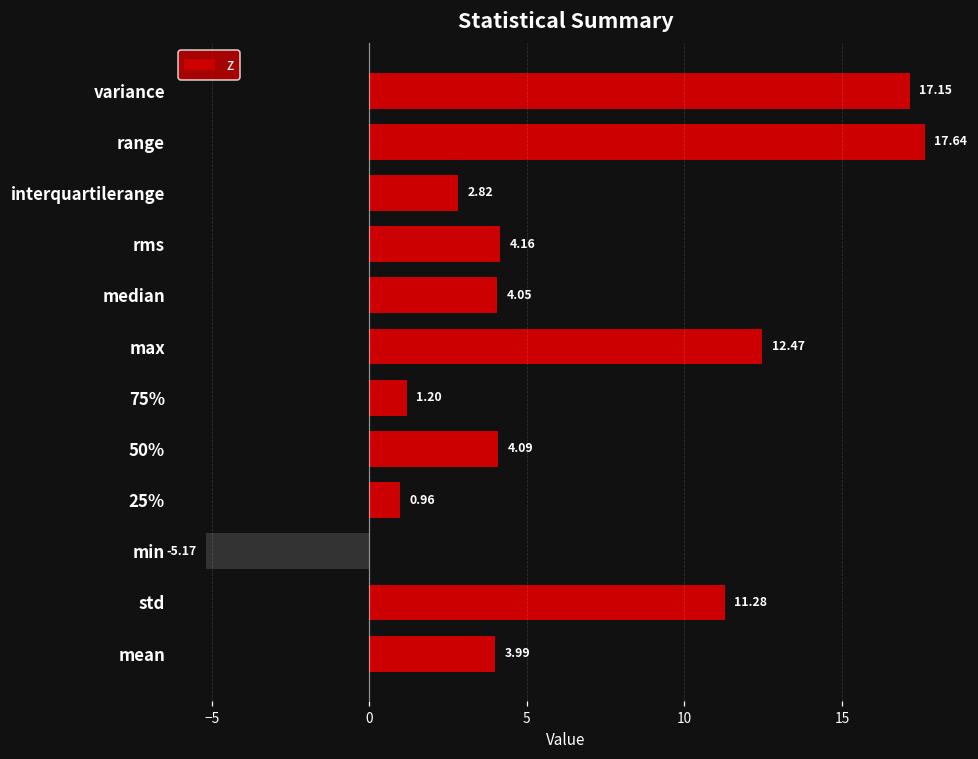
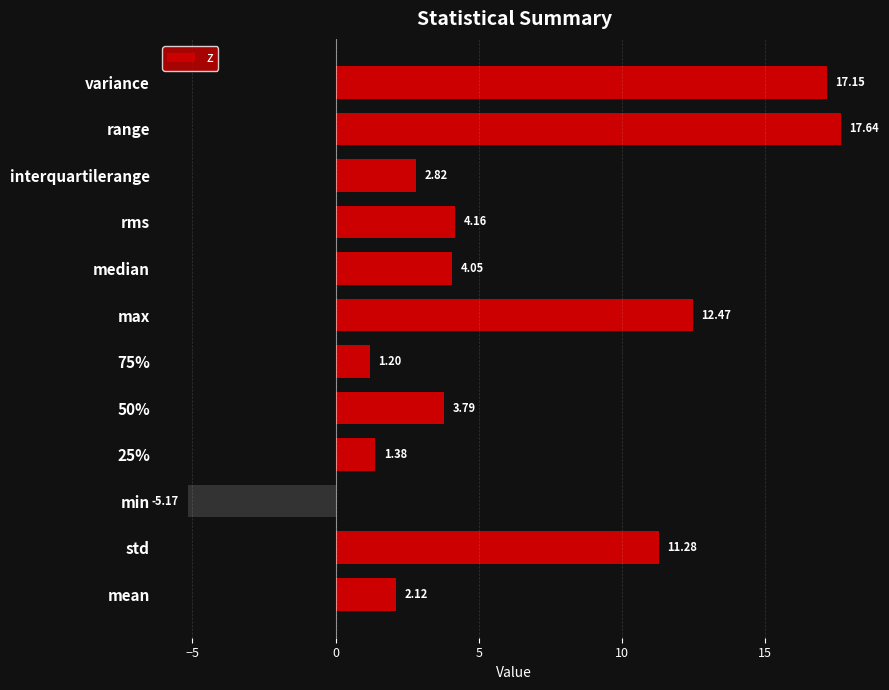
  {
    "variance": 17.15,
    "range": 17.64,
    "interquartilerange": 2.82,
    "rms": 4.16,
    "median": 4.05,
    "max": 12.47,
    "75%": 1.20,
-   "50%": 4.09,
-   "25%": 0.96,
+   "50%": 3.79,
+   "25%": 1.38,
    "min": -5.17,
    "std": 11.28,
-   "mean": 3.99
+   "mean": 2.12
  }
